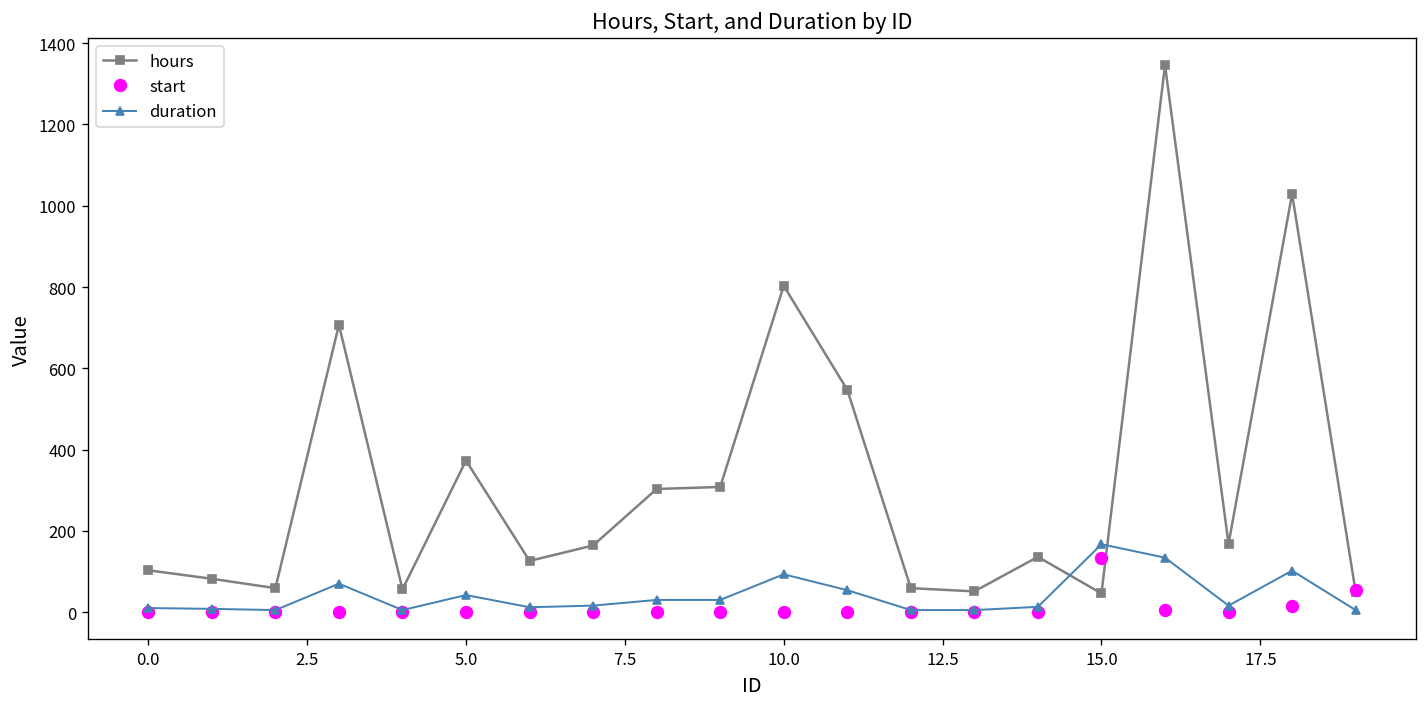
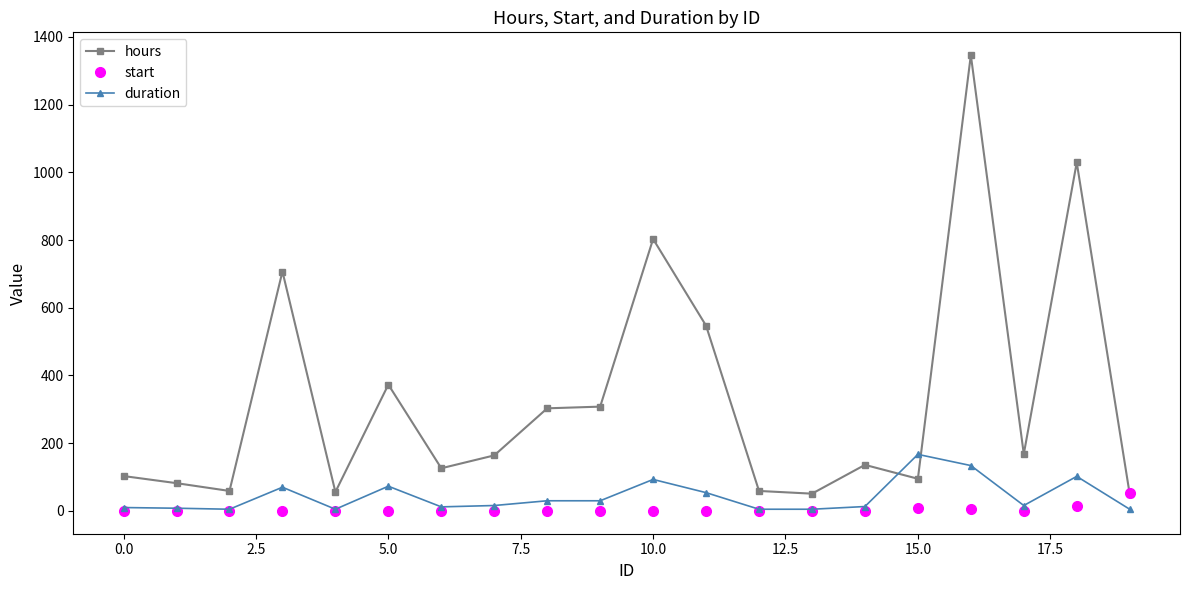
  {
    "hours": {
      "0.0": 100,
      "5.0": 370,
      "10.0": 800,
-     "15.0": 50
+     "15.0": 100
    },
    "start": {
      "0.0": 0,
      "5.0": 0,
      "10.0": 0,
-     "15.0": 130
+     "15.0": 10
    },
    "duration": {
      "0.0": 10,
-     "5.0": 40,
+     "5.0": 70,
      "10.0": 90,
      "15.0": 170
    }
  }
